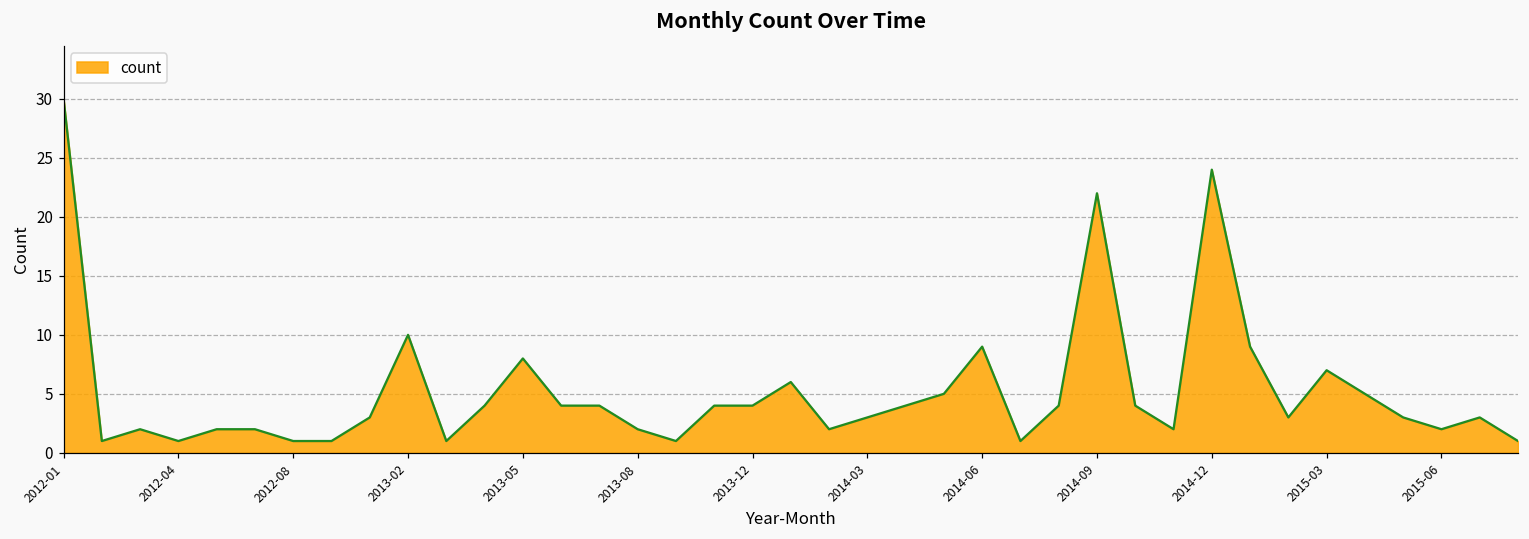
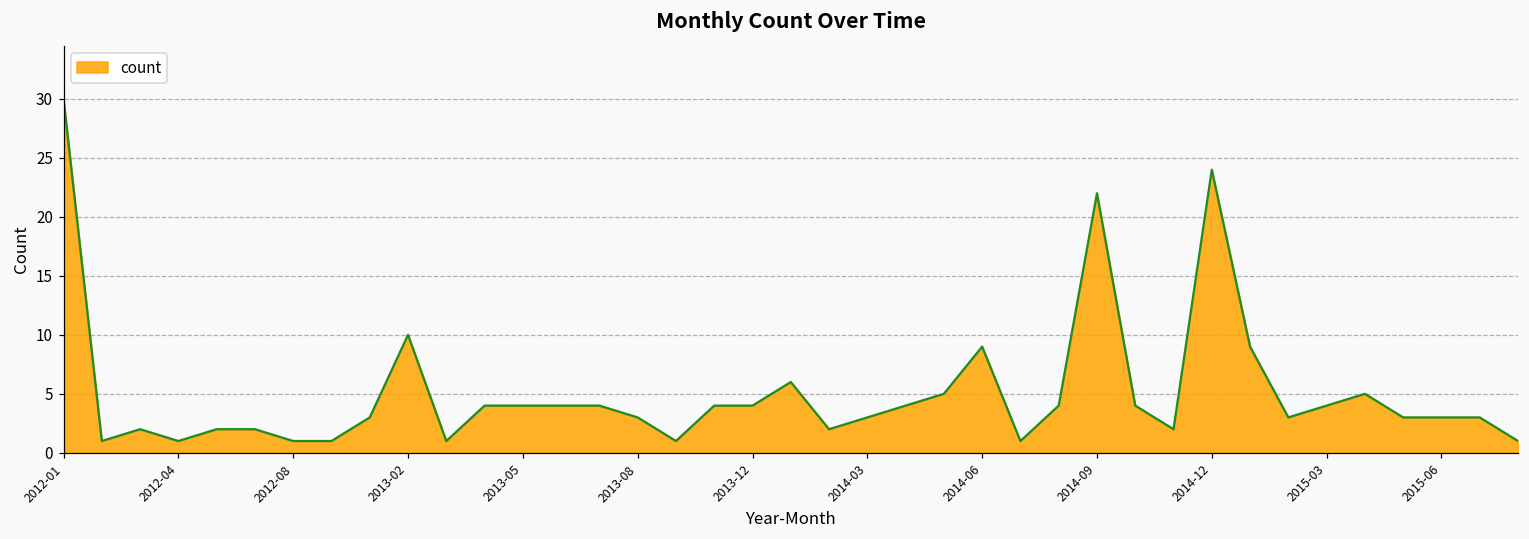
  {
    "2012-01": 30,
    "2012-04": 1,
    "2012-08": 1,
    "2013-02": 10,
-   "2013-05": 8,
-   "2013-08": 2,
+   "2013-05": 4,
+   "2013-08": 3,
    "2013-12": 4,
    "2014-03": 3,
    "2014-06": 9,
    "2014-09": 22,
    "2014-12": 24,
-   "2015-03": 7,
-   "2015-06": 2
+   "2015-03": 4,
+   "2015-06": 3
  }
